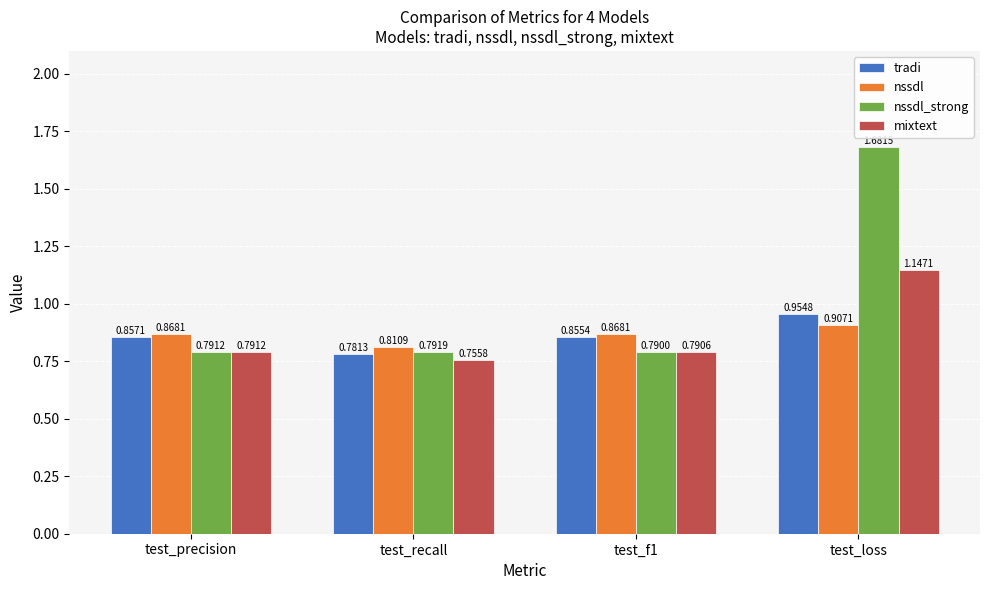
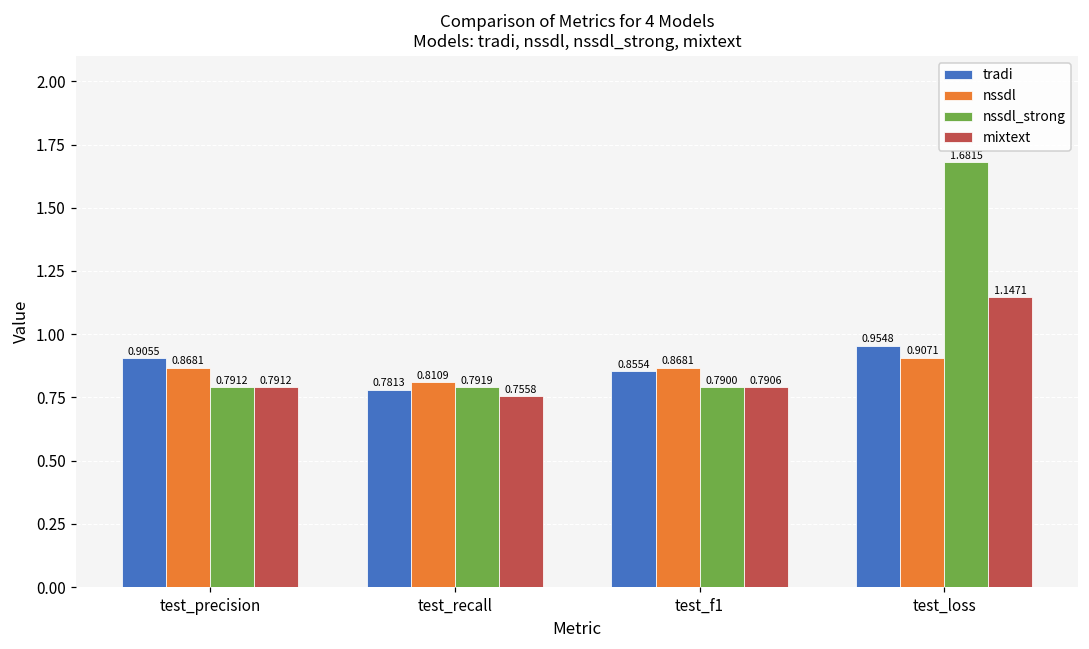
  {
    "tradi": {
-     "test_precision": 0.8571,
+     "test_precision": 0.9055,
      "test_recall": 0.7813,
      "test_f1": 0.8554,
      "test_loss": 0.9548
    },
    "nssdl": {
      "test_precision": 0.8681,
      "test_recall": 0.8109,
      "test_f1": 0.8681,
      "test_loss": 0.9071
    },
    "nssdl_strong": {
      "test_precision": 0.7912,
      "test_recall": 0.7919,
      "test_f1": 0.7900
    },
    "mixtext": {
      "test_precision": 0.7912,
      "test_recall": 0.7558,
      "test_f1": 0.7906,
      "test_loss": 1.1471
    }
  }
